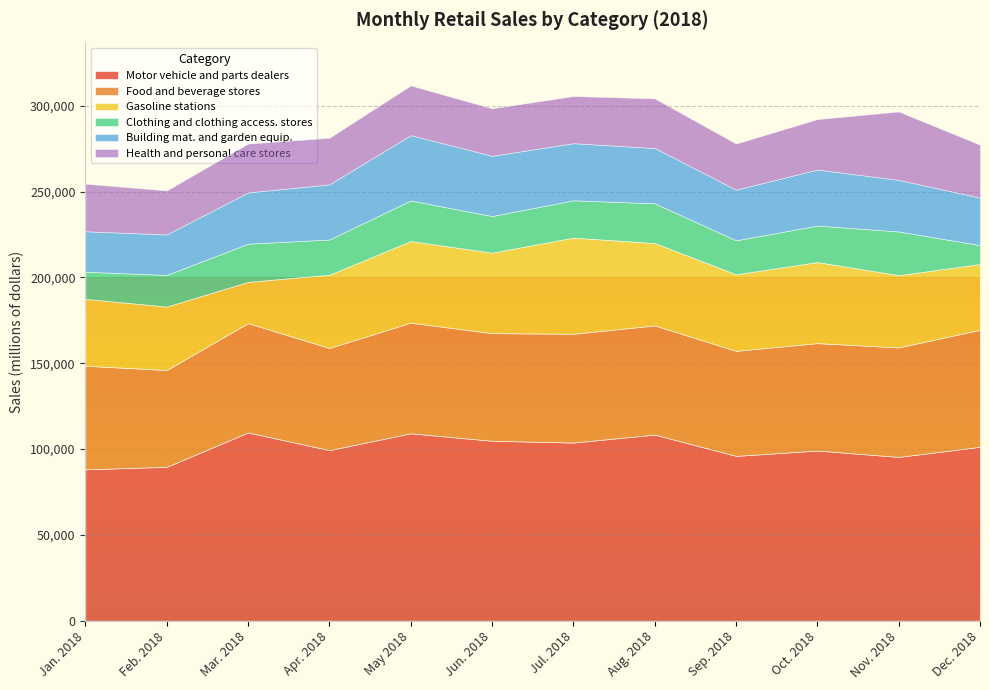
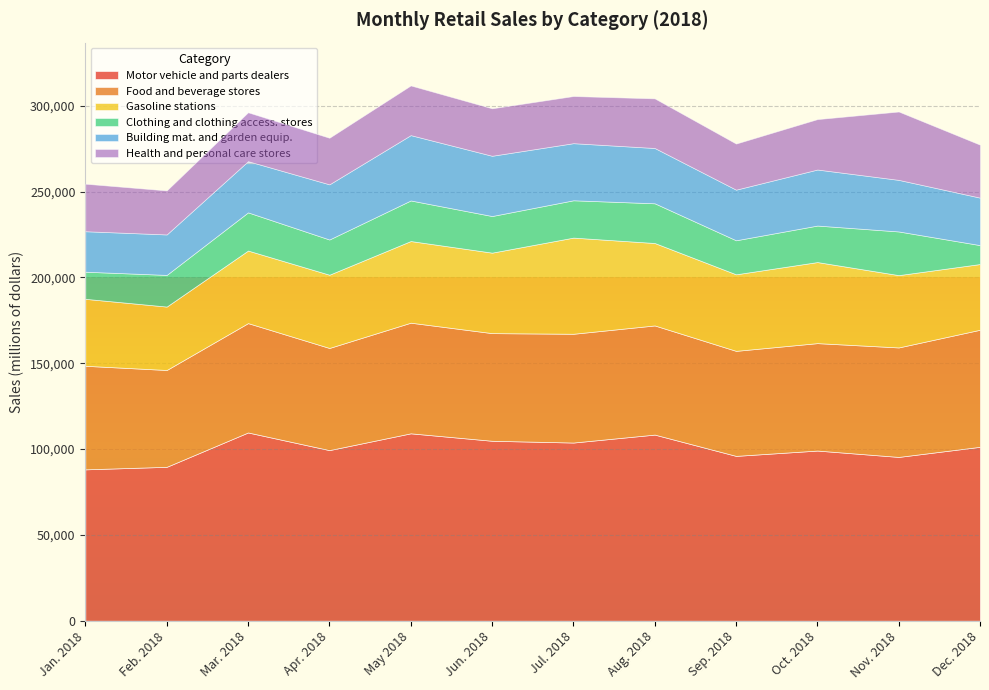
  {
    "Gasoline stations": {
      "Jan. 2018": "39,000",
      "Feb. 2018": "37,000",
-     "Mar. 2018": "24,000",
+     "Mar. 2018": "42,000",
      "Apr. 2018": "43,000",
      "May 2018": "48,000",
      "Jun. 2018": "47,000",
      "Jul. 2018": "56,000",
      "Aug. 2018": "48,000",
      "Sep. 2018": "45,000",
      "Oct. 2018": "47,000",
      "Nov. 2018": "42,000",
      "Dec. 2018": "38,000"
    },
    "Clothing and clothing access. stores": {
      "Jan. 2018": "16,000",
      "Feb. 2018": "18,000",
      "Mar. 2018": "22,000",
      "Apr. 2018": "21,000",
      "May 2018": "24,000",
      "Jun. 2018": "21,000",
      "Jul. 2018": "22,000",
      "Aug. 2018": "23,000",
      "Sep. 2018": "20,000",
      "Oct. 2018": "21,000",
      "Nov. 2018": "25,000",
      "Dec. 2018": "11,000"
    },
    "Building mat. and garden equip.": {
      "Jan. 2018": "24,000",
      "Feb. 2018": "24,000",
      "Apr. 2018": "32,000",
      "May 2018": "38,000",
      "Jun. 2018": "35,000",
      "Jul. 2018": "33,000",
      "Aug. 2018": "32,000",
      "Sep. 2018": "29,000",
      "Oct. 2018": "33,000",
      "Nov. 2018": "30,000",
      "Dec. 2018": "28,000"
    },
    "Health and personal care stores": {
      "Jan. 2018": "28,000",
      "Feb. 2018": "26,000",
      "Apr. 2018": "27,000",
      "May 2018": "29,000",
      "Jun. 2018": "28,000",
      "Jul. 2018": "27,000",
      "Aug. 2018": "29,000",
      "Sep. 2018": "27,000",
      "Oct. 2018": "29,000",
      "Nov. 2018": "40,000",
      "Dec. 2018": "31,000"
    }
  }
